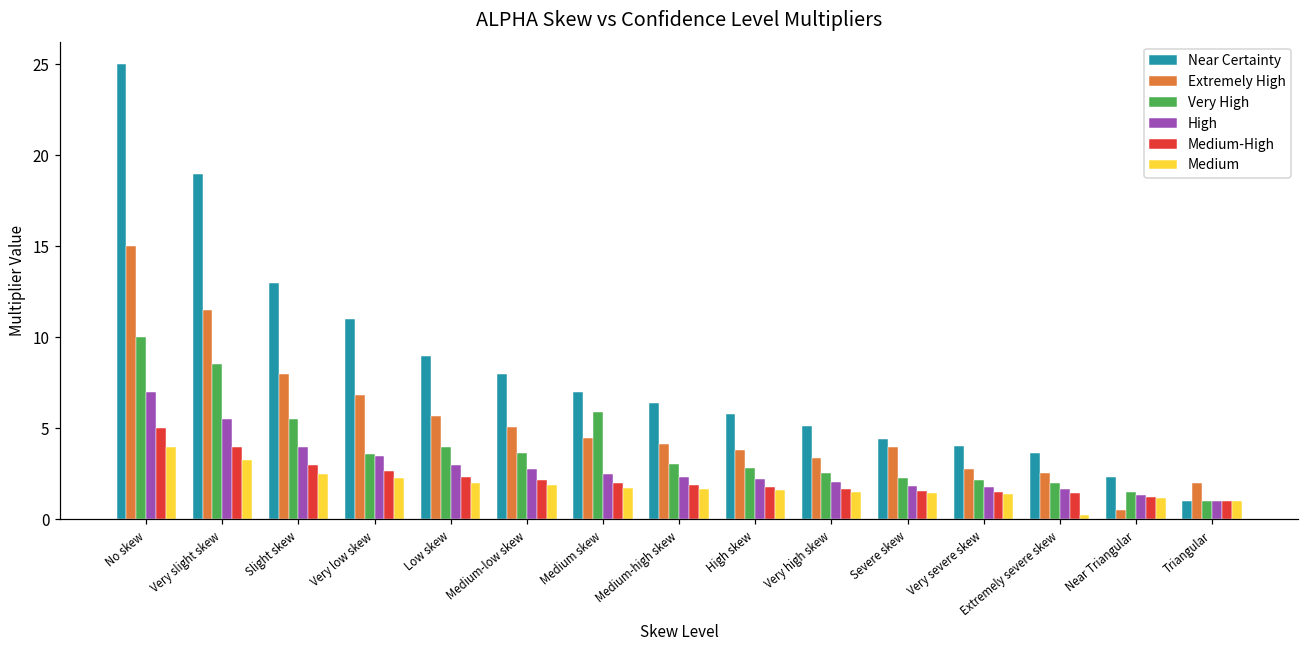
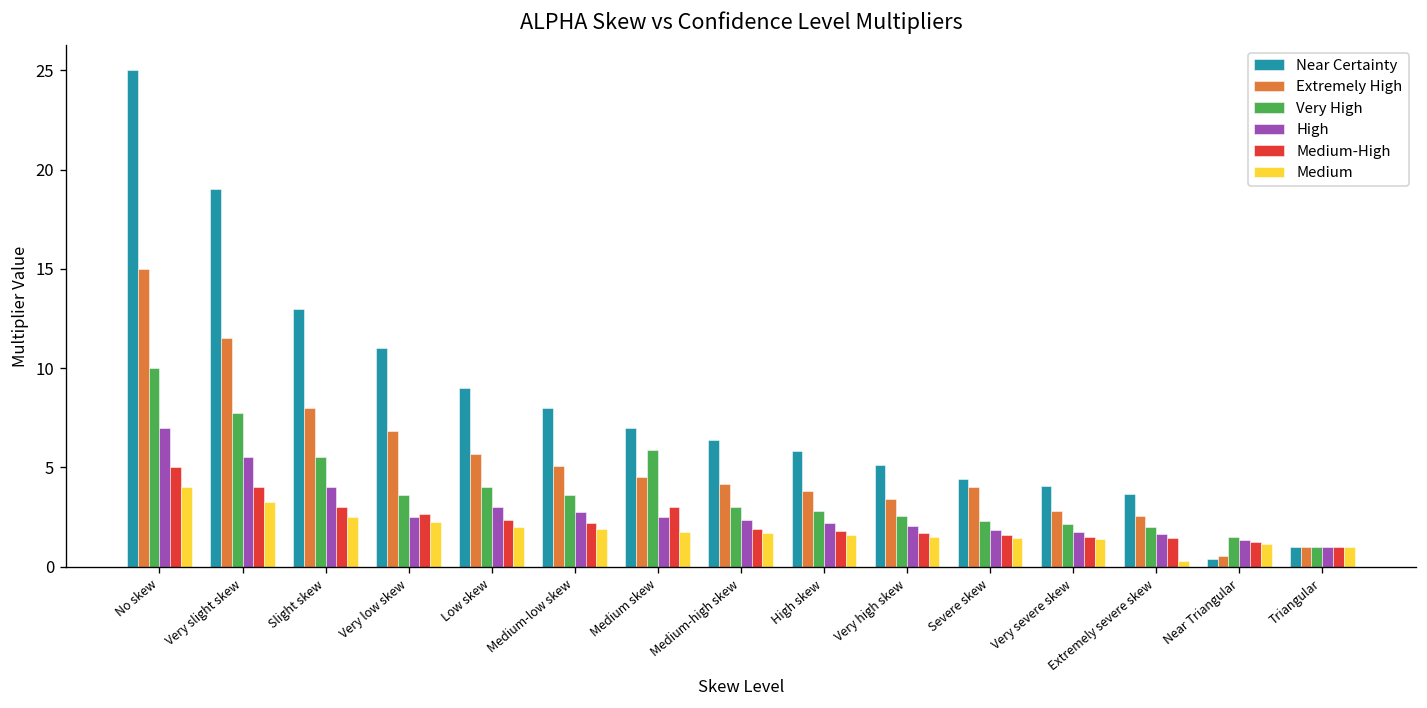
  {
    "Near Certainty": {
      "No skew": 25.0,
      "Very slight skew": 19.0,
      "Slight skew": 13.0,
      "Very low skew": 11.0,
      "Low skew": 9.0,
      "Medium-low skew": 8.0,
      "Medium skew": 7.0,
      "Medium-high skew": 6.4,
      "High skew": 5.8,
      "Very high skew": 5.1,
      "Severe skew": 4.4,
      "Very severe skew": 4.1,
      "Extremely severe skew": 3.7,
-     "Near Triangular": 2.3,
+     "Near Triangular": 0.4,
      "Triangular": 1.0
    },
    "Extremely High": {
      "No skew": 15,
      "Very slight skew": 11.5,
      "Slight skew": 8,
      "Very low skew": 6.8,
      "Low skew": 5.7,
      "Medium-low skew": 5,
      "Medium skew": 4.5,
      "Medium-high skew": 4,
      "High skew": 3.8,
      "Very high skew": 3.4,
      "Severe skew": 4,
      "Very severe skew": 2.8,
      "Extremely severe skew": 2.6,
      "Near Triangular": 0.5,
-     "Triangular": 2
+     "Triangular": 1
    },
    "Very High": {
      "No skew": 10.0,
-     "Very slight skew": 8.6,
+     "Very slight skew": 7.8,
      "Slight skew": 5.5,
      "Very low skew": 3.6,
      "Low skew": 4.0,
      "Medium-low skew": 3.6,
      "Medium skew": 5.9,
      "Medium-high skew": 3.0,
      "High skew": 2.8,
      "Very high skew": 2.5,
      "Severe skew": 2.3,
      "Very severe skew": 2.1,
      "Extremely severe skew": 2.0,
      "Near Triangular": 1.5,
      "Triangular": 1.0
    },
    "High": {
      "No skew": 7.0,
      "Very slight skew": 5.5,
      "Slight skew": 4.0,
-     "Very low skew": 3.5,
+     "Very low skew": 2.5,
      "Low skew": 3.0,
      "Medium-low skew": 2.8,
      "Medium skew": 2.5,
      "Medium-high skew": 2.4,
      "High skew": 2.2,
      "Very high skew": 2.0,
      "Severe skew": 1.9,
      "Very severe skew": 1.8,
      "Extremely severe skew": 1.7,
      "Near Triangular": 1.3,
      "Triangular": 1.0
    },
    "Medium-High": {
      "No skew": 5,
      "Very slight skew": 4,
      "Slight skew": 3,
      "Very low skew": 2.7,
      "Low skew": 2.4,
      "Medium-low skew": 2.2,
-     "Medium skew": 2,
+     "Medium skew": 3,
      "Medium-high skew": 2,
      "High skew": 1.8,
      "Very high skew": 1.7,
      "Severe skew": 1.6,
      "Very severe skew": 1.5,
      "Extremely severe skew": 1.5,
      "Near Triangular": 1.2,
      "Triangular": 1
    },
    "Medium": {
      "No skew": 4.0,
      "Very slight skew": 3.3,
      "Slight skew": 2.5,
      "Very low skew": 2.3,
      "Low skew": 2.0,
      "Medium-low skew": 1.9,
      "Medium skew": 1.8,
      "Medium-high skew": 1.7,
      "High skew": 1.6,
      "Very high skew": 1.5,
      "Severe skew": 1.4,
      "Very severe skew": 1.4,
      "Extremely severe skew": 0.3,
      "Near Triangular": 1.2,
      "Triangular": 1.0
    }
  }
